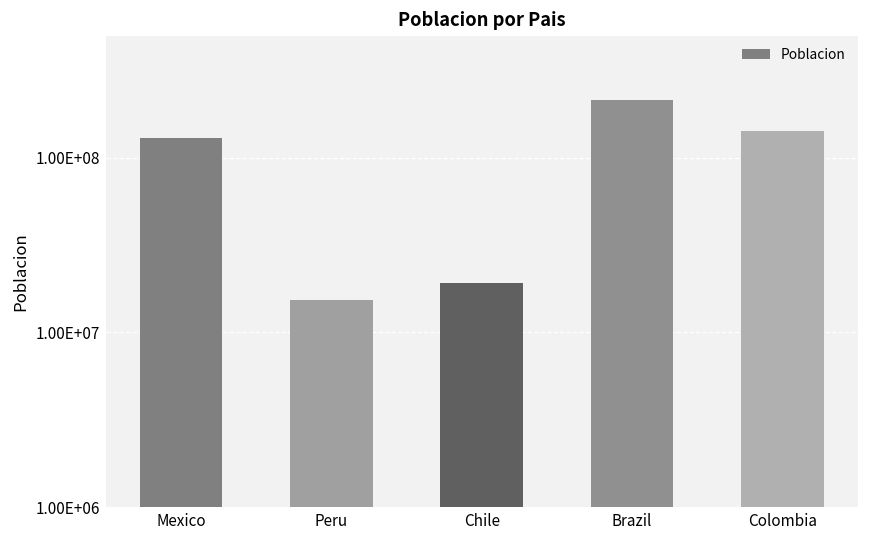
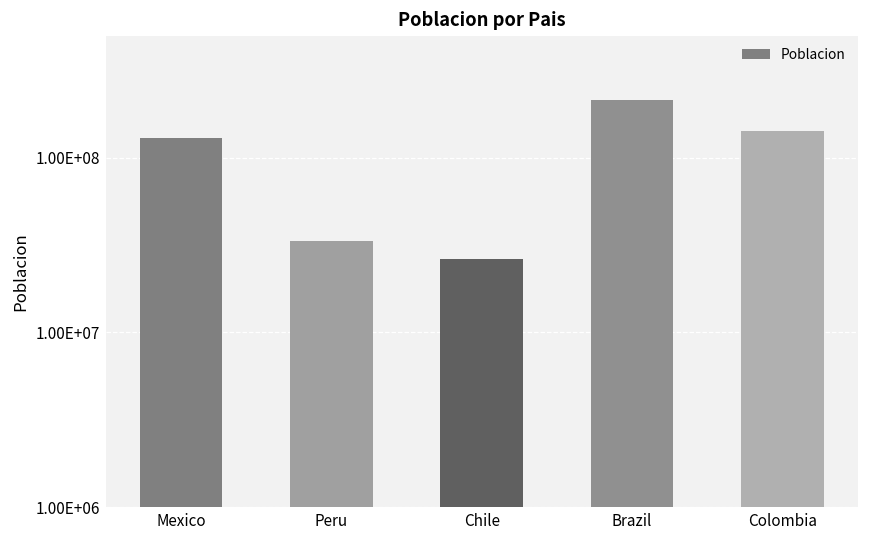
  {
    "Mexico": 130000000,
-   "Peru": 15000000,
-   "Chile": 19000000,
+   "Peru": 33000000,
+   "Chile": 26000000,
    "Brazil": 210000000,
    "Colombia": 140000000
  }
